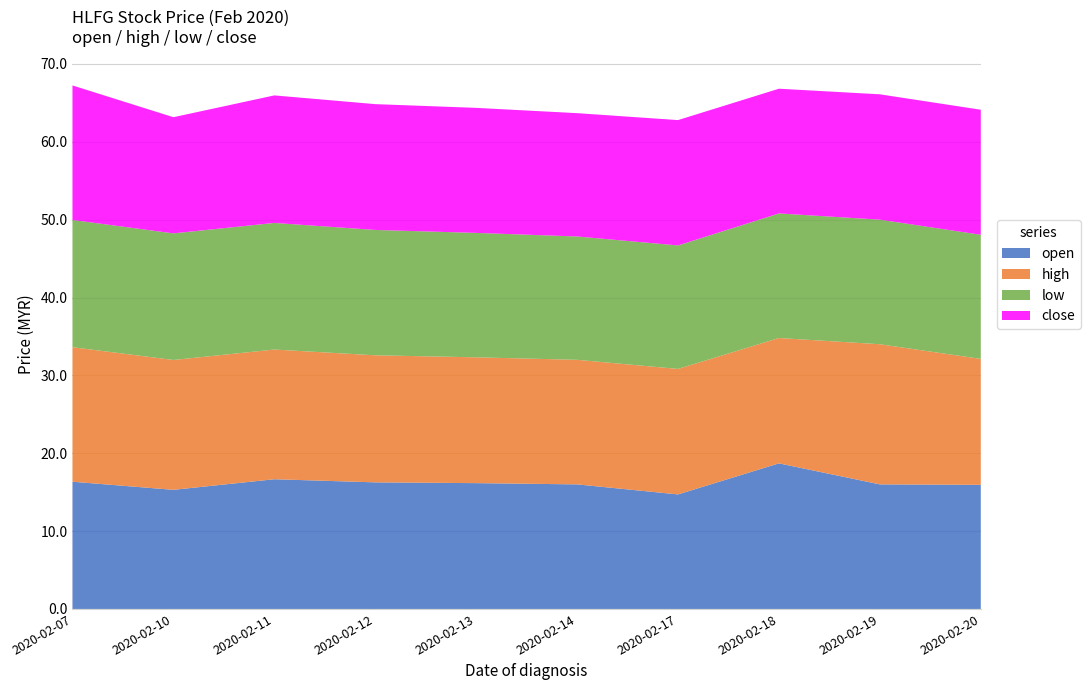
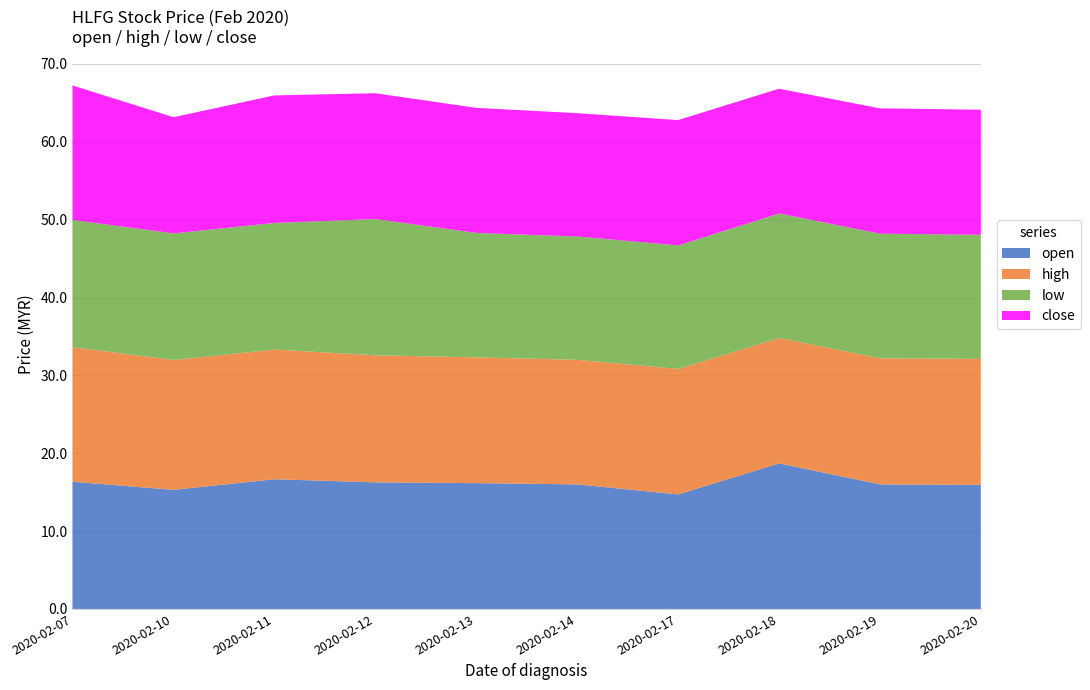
  {
    "open": {
      "2020-02-07": 16,
      "2020-02-10": 15,
      "2020-02-11": 17,
      "2020-02-12": 16,
      "2020-02-13": 16,
      "2020-02-14": 16,
      "2020-02-17": 15,
      "2020-02-18": 19,
      "2020-02-19": 16,
      "2020-02-20": 16
    },
    "high": {
      "2020-02-07": 17,
      "2020-02-10": 17,
      "2020-02-11": 17,
      "2020-02-12": 16,
      "2020-02-13": 16,
      "2020-02-14": 16,
      "2020-02-17": 16,
      "2020-02-18": 16,
-     "2020-02-19": 18,
+     "2020-02-19": 16,
      "2020-02-20": 16
    },
    "low": {
      "2020-02-07": 16,
      "2020-02-10": 16,
      "2020-02-11": 16,
-     "2020-02-12": 16,
+     "2020-02-12": 18,
      "2020-02-13": 16,
      "2020-02-14": 16,
      "2020-02-17": 16,
      "2020-02-18": 16,
      "2020-02-19": 16,
      "2020-02-20": 16
    },
    "close": {
      "2020-02-07": 17,
      "2020-02-10": 15,
      "2020-02-11": 16,
      "2020-02-12": 16,
      "2020-02-13": 16,
      "2020-02-14": 16,
      "2020-02-17": 16,
      "2020-02-18": 16,
      "2020-02-19": 16,
      "2020-02-20": 16
    }
  }
